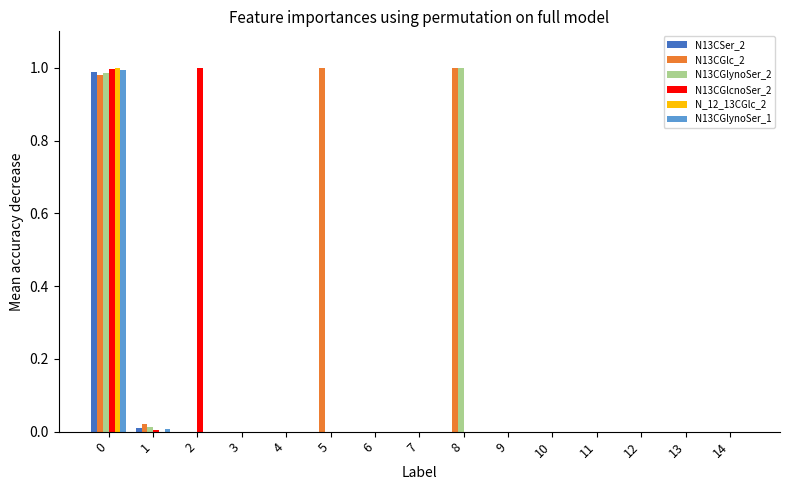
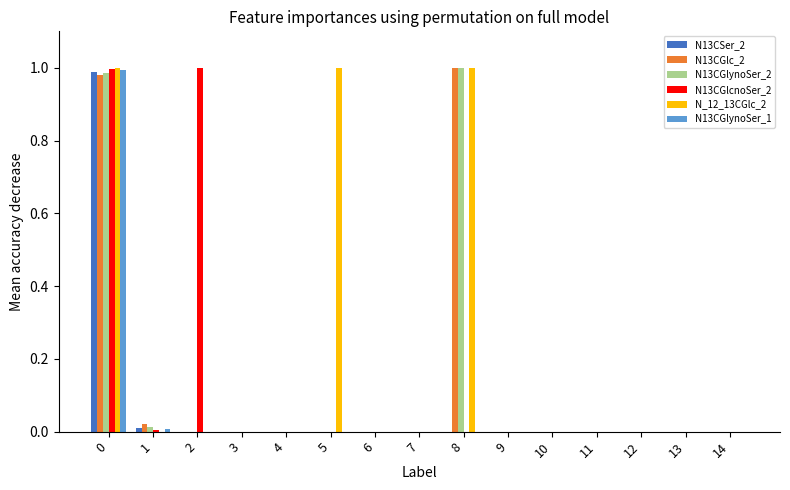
  {
    "N13CGlc_2": {
      "0": 0.98,
      "1": 0.02,
      "2": 0,
      "3": 0,
      "4": 0,
-     "5": 1,
+     "5": 0,
      "6": 0,
      "7": 0,
      "8": 1,
      "9": 0,
      "10": 0,
      "11": 0,
      "12": 0,
      "13": 0,
      "14": 0
    },
    "N13CGlynoSer_2": {
      "0": 0.99,
      "1": 0.01,
      "2": 0,
      "3": 0,
      "4": 0,
      "5": 0,
      "6": 0,
      "7": 0,
      "8": 1,
      "9": 0,
      "10": 0,
      "11": 0,
      "12": 0,
      "13": 0,
      "14": 0
    },
    "N13CGlcnoSer_2": {
      "0": 1,
      "2": 1,
      "3": 0,
      "4": 0,
      "5": 0,
      "6": 0,
      "7": 0,
      "8": 0,
      "9": 0,
      "10": 0,
      "11": 0,
      "12": 0,
      "13": 0,
      "14": 0
    },
    "N_12_13CGlc_2": {
      "0": 1,
      "1": 0,
      "2": 0,
      "3": 0,
      "4": 0,
-     "5": 0,
+     "5": 1,
      "6": 0,
      "7": 0,
-     "8": 0,
+     "8": 1,
      "9": 0,
      "10": 0,
      "11": 0,
      "12": 0,
      "13": 0,
      "14": 0
    }
  }
